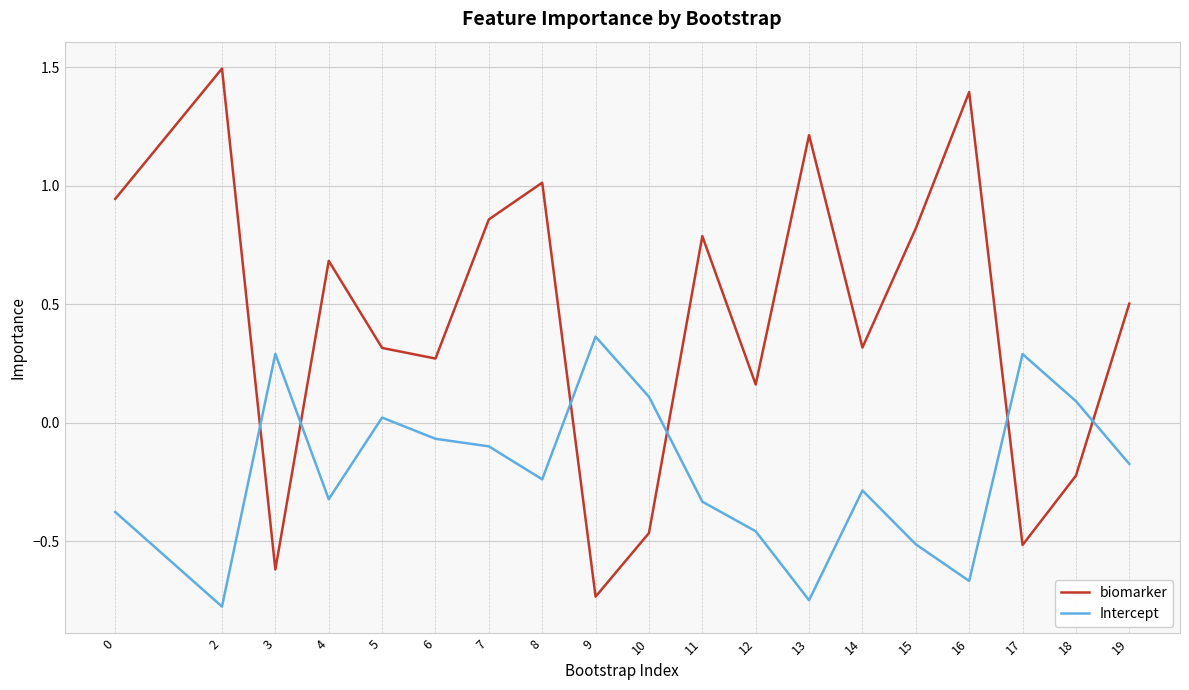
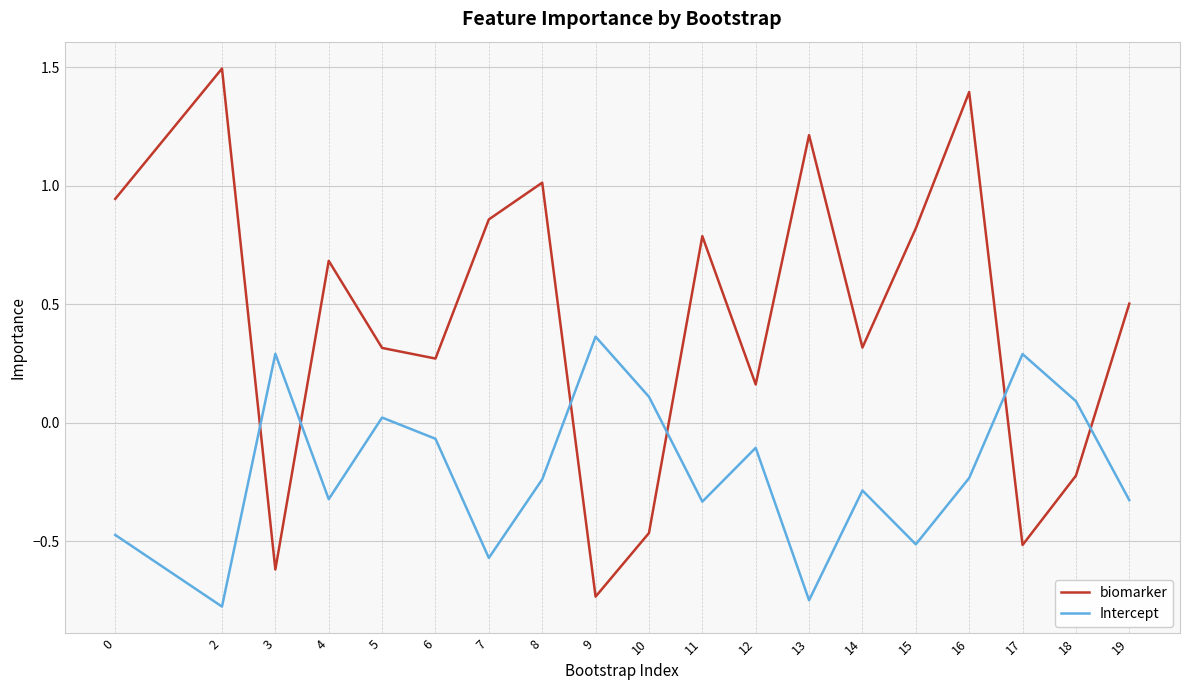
  {
    "biomarker": {
      "0": 0.94,
      "2": 1.50,
      "3": -0.62,
      "4": 0.68,
      "5": 0.32,
      "6": 0.27,
      "7": 0.86,
      "8": 1.01,
      "9": -0.73,
      "10": -0.47,
      "11": 0.79,
      "12": 0.16,
      "13": 1.21,
      "14": 0.32,
      "15": 0.82,
      "16": 1.40,
      "17": -0.52,
      "18": -0.22,
      "19": 0.50
    },
    "Intercept": {
-     "0": -0.38,
+     "0": -0.47,
      "2": -0.78,
      "3": 0.29,
      "4": -0.32,
      "5": 0.02,
      "6": -0.07,
-     "7": -0.10,
+     "7": -0.57,
      "8": -0.24,
      "9": 0.36,
      "10": 0.11,
      "11": -0.33,
-     "12": -0.46,
+     "12": -0.11,
      "13": -0.75,
      "14": -0.29,
      "15": -0.51,
-     "16": -0.67,
+     "16": -0.23,
      "17": 0.29,
      "18": 0.09,
-     "19": -0.17
+     "19": -0.33
    }
  }
